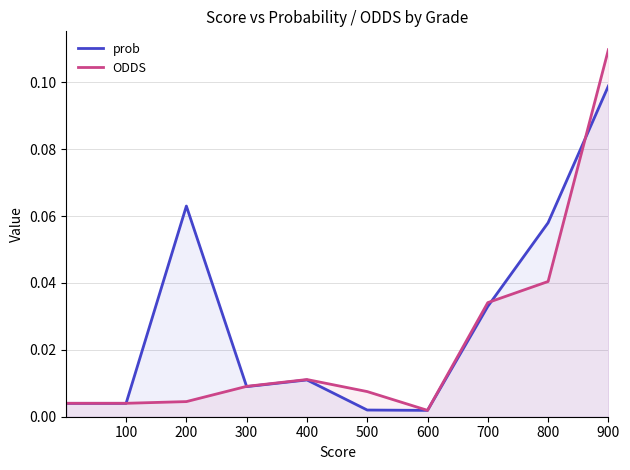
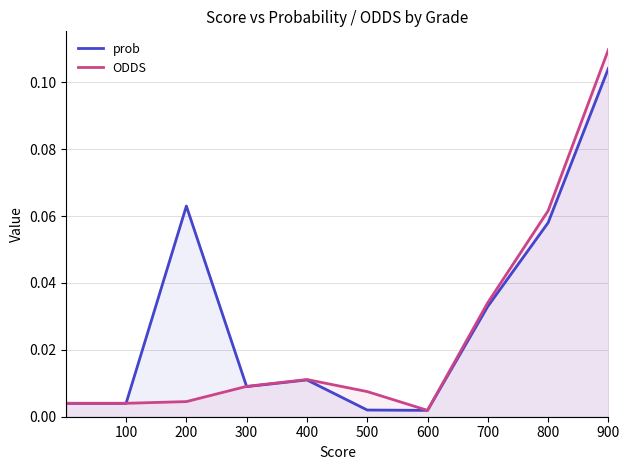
  {
    "prob": {
      "200": 0.063,
      "500": 0.002,
      "700": 0.033,
      "800": 0.058,
-     "900": 0.099
+     "900": 0.104
    },
    "ODDS": {
      "200": 0.005,
      "500": 0.008,
      "700": 0.034,
-     "800": 0.040,
+     "800": 0.062,
      "900": 0.110
    }
  }
